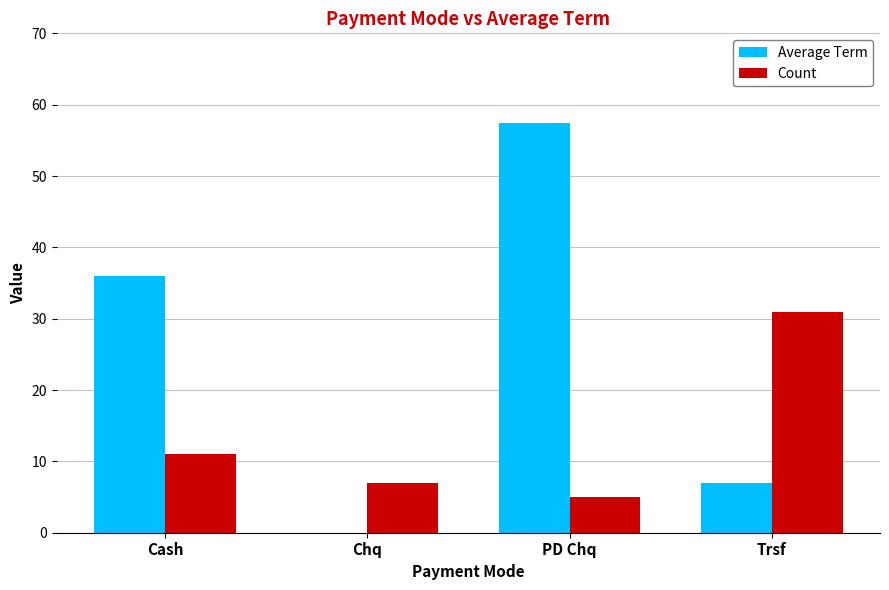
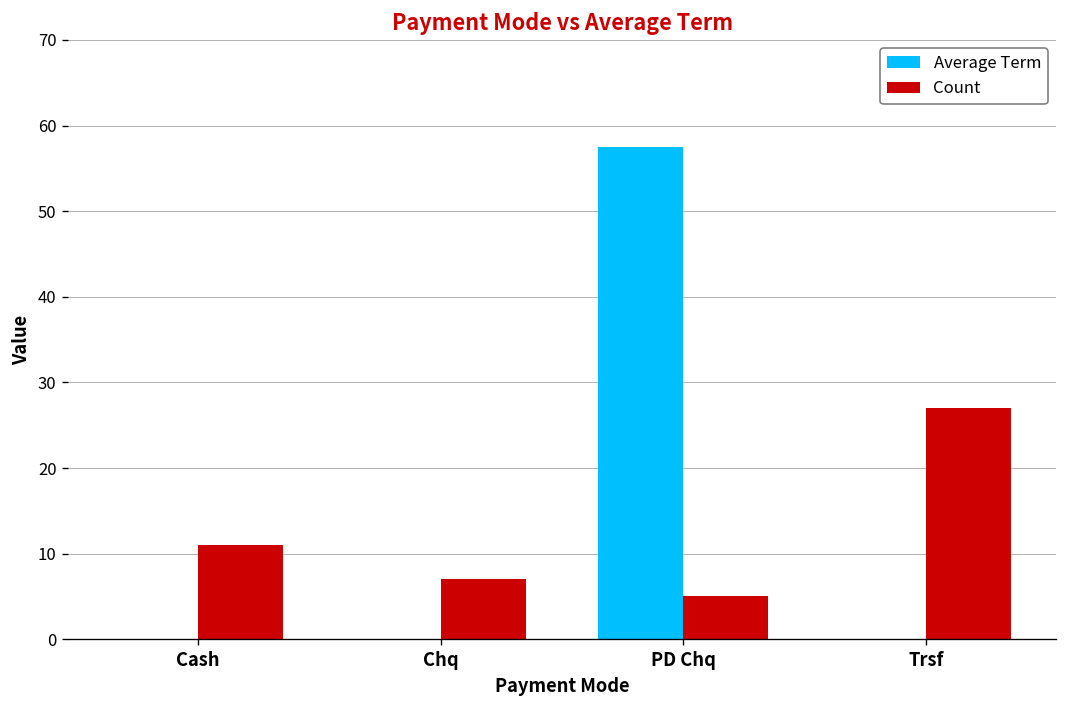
  {
    "Average Term": {
-     "Cash": 36,
+     "Cash": 0,
      "Chq": 0,
      "PD Chq": 58,
-     "Trsf": 7
+     "Trsf": 0
    },
    "Count": {
      "Cash": 11,
      "Chq": 7,
      "PD Chq": 5,
-     "Trsf": 31
+     "Trsf": 27
    }
  }
